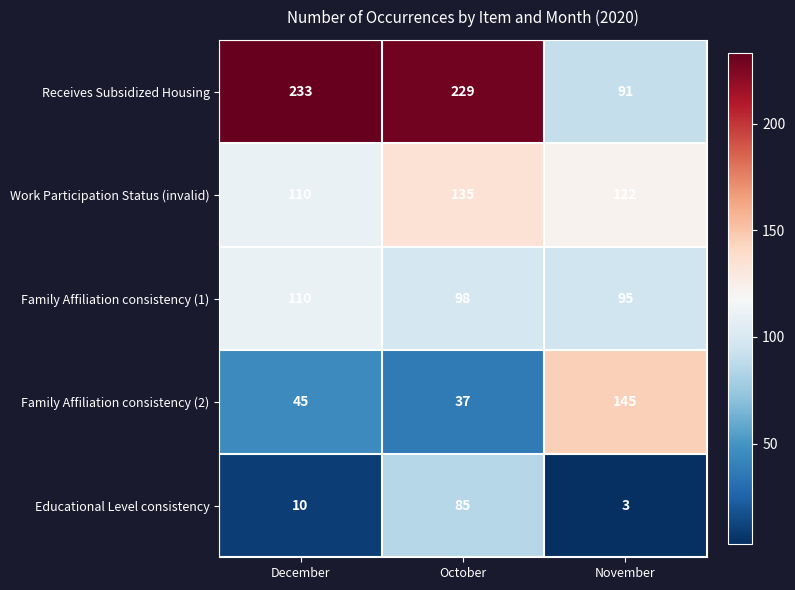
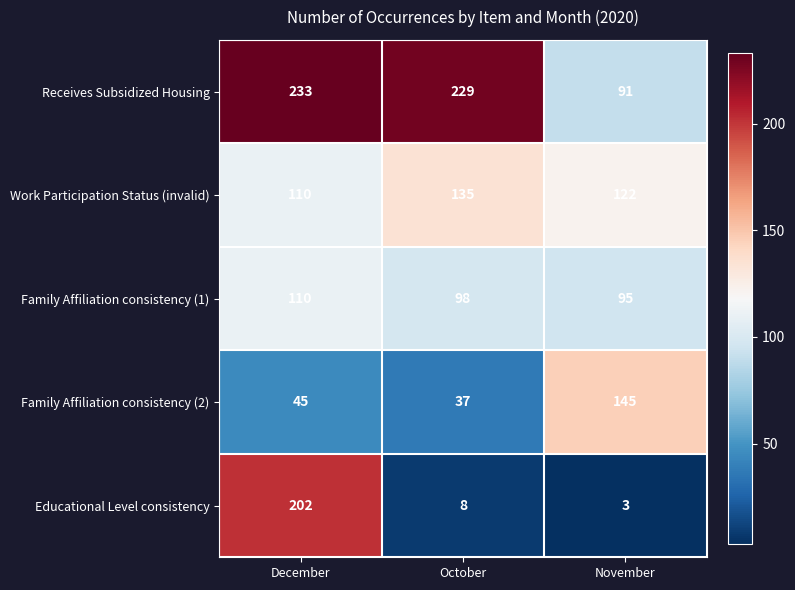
  {
    "Receives Subsidized Housing": {
      "December": 233,
      "October": 229,
      "November": 91
    },
    "Family Affiliation consistency (2)": {
      "December": 45,
      "October": 37,
      "November": 145
    },
    "Educational Level consistency": {
-     "December": 10,
-     "October": 85,
+     "December": 202,
+     "October": 8,
      "November": 3
    }
  }
